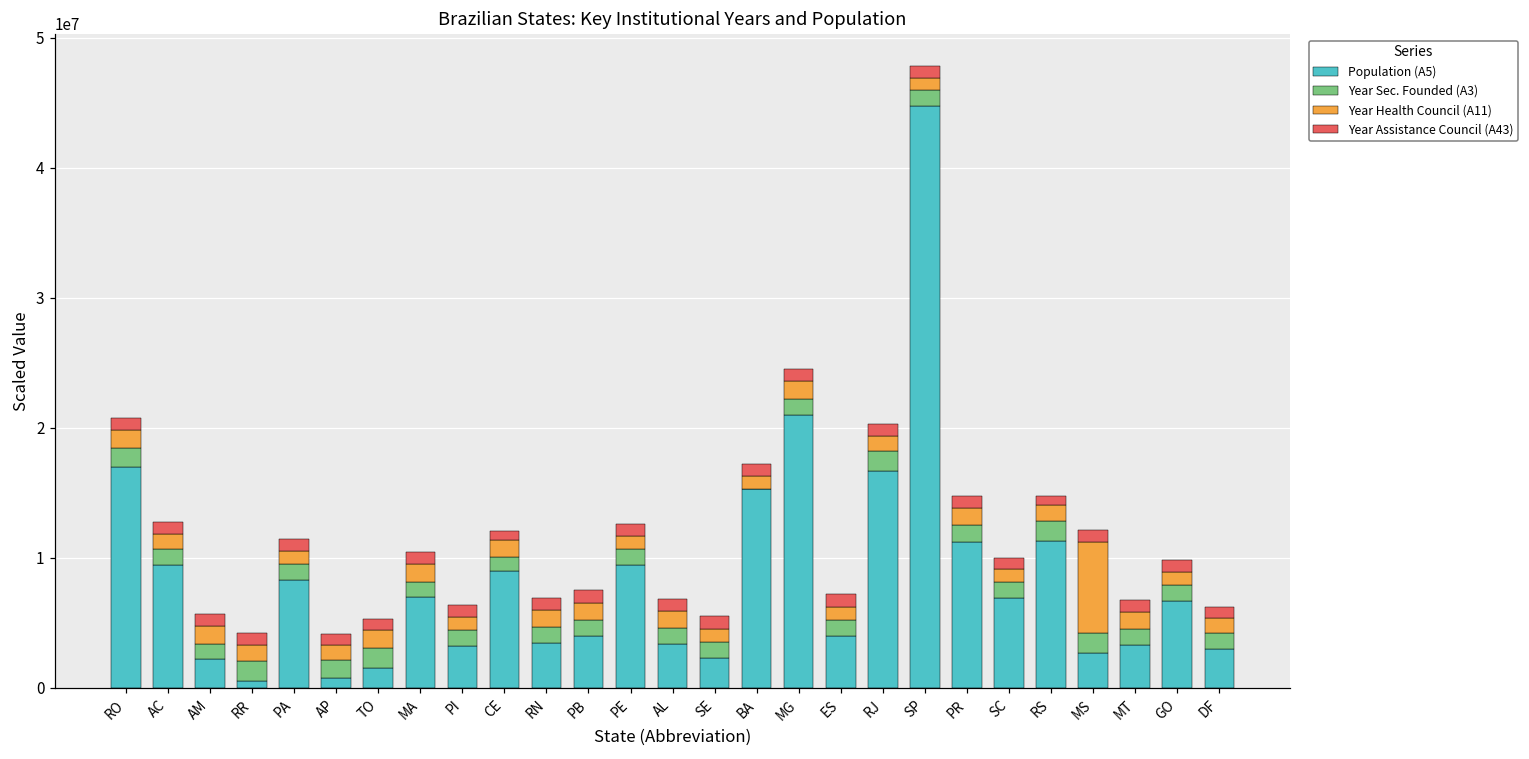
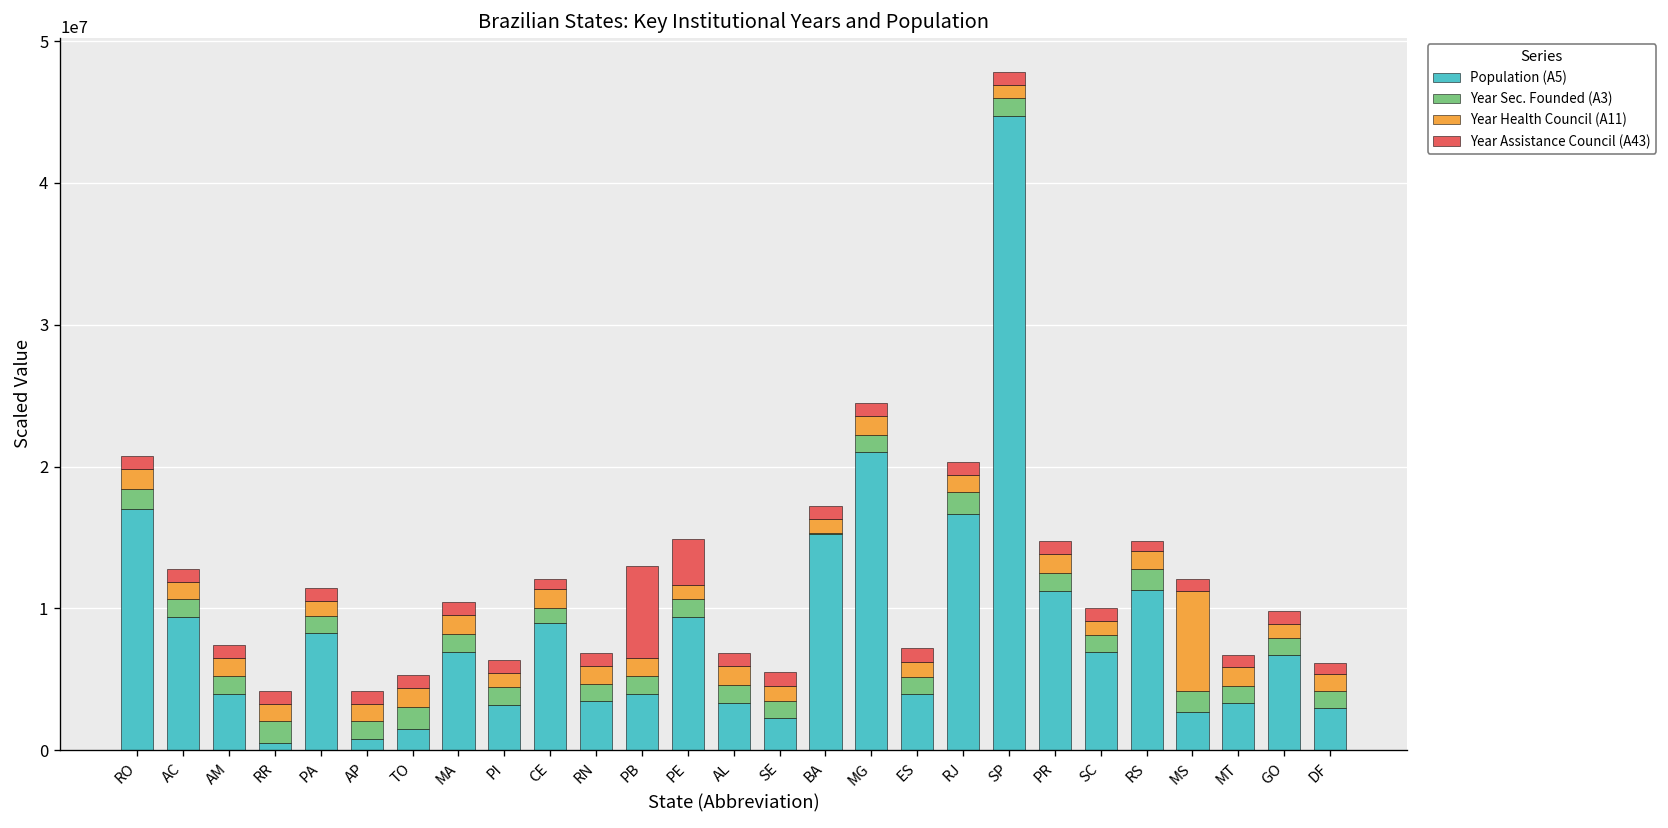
  {
    "Population (A5)": {
      "RO": 17000000,
      "AC": 9400000,
-     "AM": 2200000,
+     "AM": 4000000,
      "RR": 500000,
      "PA": 8300000,
      "AP": 800000,
      "TO": 1500000,
      "MA": 7000000,
      "PI": 3200000,
      "CE": 9000000,
      "RN": 3500000,
      "PB": 4000000,
      "PE": 9400000,
      "AL": 3400000,
      "SE": 2300000,
      "BA": 15300000,
      "MG": 21000000,
      "ES": 4000000,
      "RJ": 16600000,
      "SP": 44700000,
      "PR": 11200000,
      "SC": 6900000,
      "RS": 11300000,
      "MS": 2700000,
      "MT": 3300000,
      "GO": 6700000,
      "DF": 3000000
    },
    "Year Sec. Founded (A3)": {
      "RO": 1400000,
      "AC": 1200000,
      "AM": 1200000,
      "RR": 1500000,
      "PA": 1200000,
      "AP": 1300000,
      "TO": 1600000,
      "MA": 1200000,
      "PI": 1200000,
      "CE": 1100000,
      "RN": 1200000,
      "PB": 1200000,
      "PE": 1200000,
      "AL": 1200000,
      "SE": 1200000,
      "MG": 1200000,
      "ES": 1200000,
      "RJ": 1600000,
      "SP": 1200000,
      "PR": 1200000,
      "SC": 1200000,
      "RS": 1500000,
      "MS": 1500000,
      "MT": 1200000,
      "GO": 1200000,
      "DF": 1200000
    },
    "Year Health Council (A11)": {
      "RO": 1400000,
      "AC": 1200000,
      "AM": 1300000,
      "RR": 1200000,
      "PA": 1000000,
      "AP": 1200000,
      "TO": 1300000,
      "MA": 1300000,
      "PI": 1000000,
      "CE": 1300000,
      "RN": 1300000,
      "PB": 1300000,
      "PE": 1000000,
      "AL": 1400000,
      "SE": 1000000,
      "BA": 1000000,
      "MG": 1400000,
      "ES": 1000000,
      "RJ": 1200000,
      "SP": 1000000,
      "PR": 1400000,
      "SC": 1000000,
      "RS": 1300000,
      "MS": 7000000,
      "MT": 1300000,
      "GO": 1000000,
      "DF": 1200000
    },
    "Year Assistance Council (A43)": {
      "RO": 900000,
      "AC": 900000,
      "AM": 900000,
      "RR": 900000,
      "PA": 900000,
      "AP": 900000,
      "TO": 900000,
      "MA": 1000000,
      "PI": 900000,
      "CE": 700000,
      "RN": 900000,
-     "PB": 1000000,
-     "PE": 1000000,
+     "PB": 6500000,
+     "PE": 3300000,
      "AL": 900000,
      "SE": 1000000,
      "BA": 900000,
      "MG": 900000,
      "ES": 1000000,
      "RJ": 900000,
      "SP": 900000,
      "PR": 900000,
      "SC": 900000,
      "RS": 700000,
      "MS": 900000,
      "MT": 900000,
      "GO": 900000,
      "DF": 800000
    }
  }
